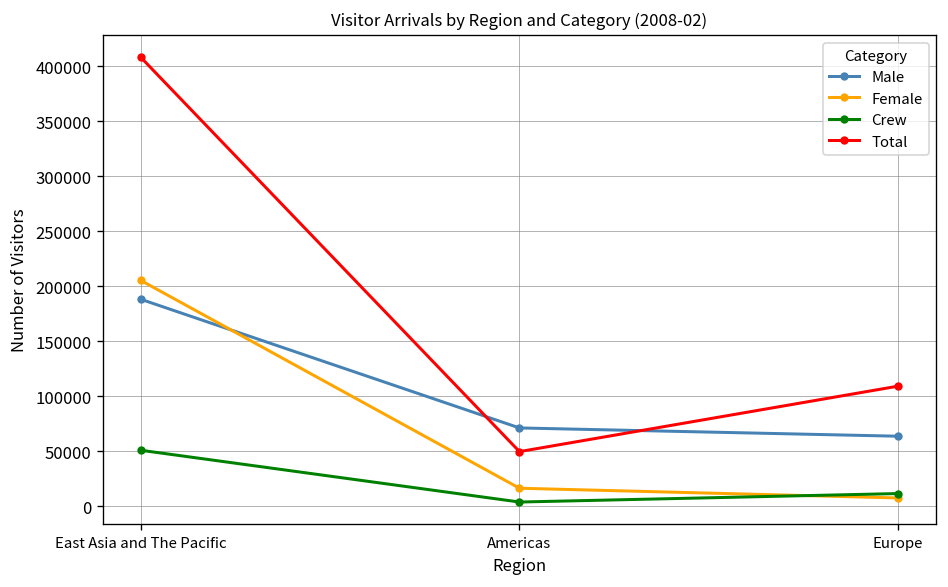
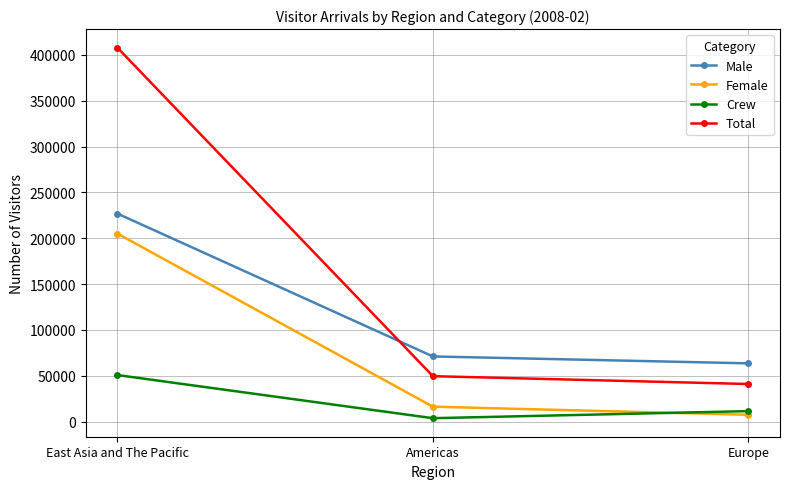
  {
    "Male": {
-     "East Asia and The Pacific": 190000,
+     "East Asia and The Pacific": 230000,
      "Americas": 70000,
      "Europe": 60000
    },
    "Female": {
      "East Asia and The Pacific": 210000,
      "Americas": 20000,
      "Europe": 10000
    },
    "Crew": {
      "East Asia and The Pacific": 50000,
      "Americas": 0,
      "Europe": 10000
    },
    "Total": {
      "East Asia and The Pacific": 410000,
      "Americas": 50000,
-     "Europe": 110000
+     "Europe": 40000
    }
  }
